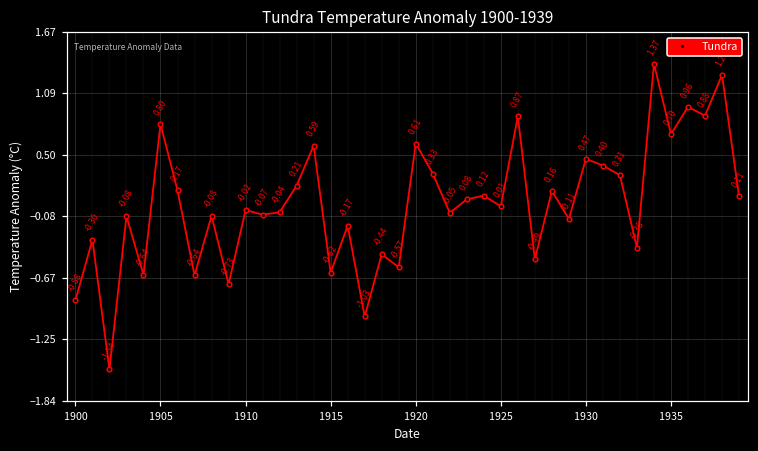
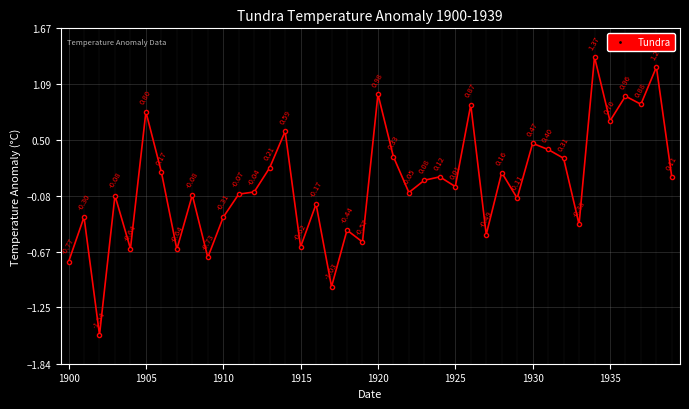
  {
-   "1900": -0.88,
+   "1900": -0.77,
    "1905": 0.80,
-   "1910": -0.02,
+   "1910": -0.31,
    "1915": -0.62,
-   "1920": 0.61,
+   "1920": 0.98,
    "1925": 0.01,
    "1930": 0.47,
    "1935": 0.70
  }
